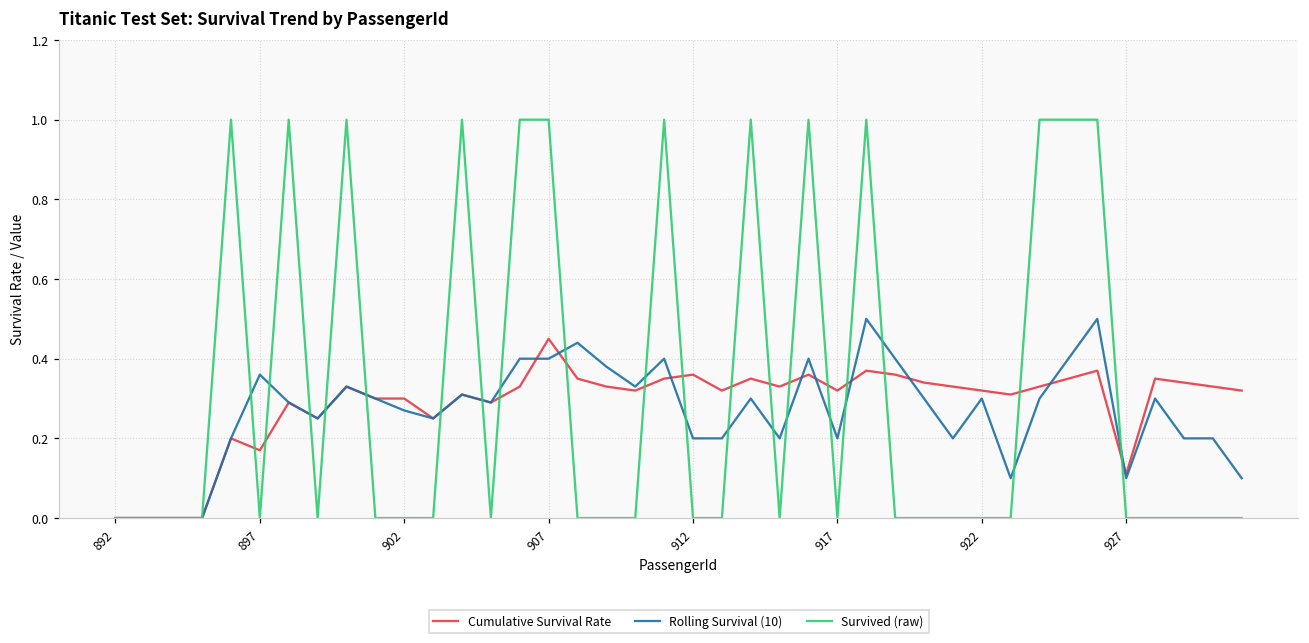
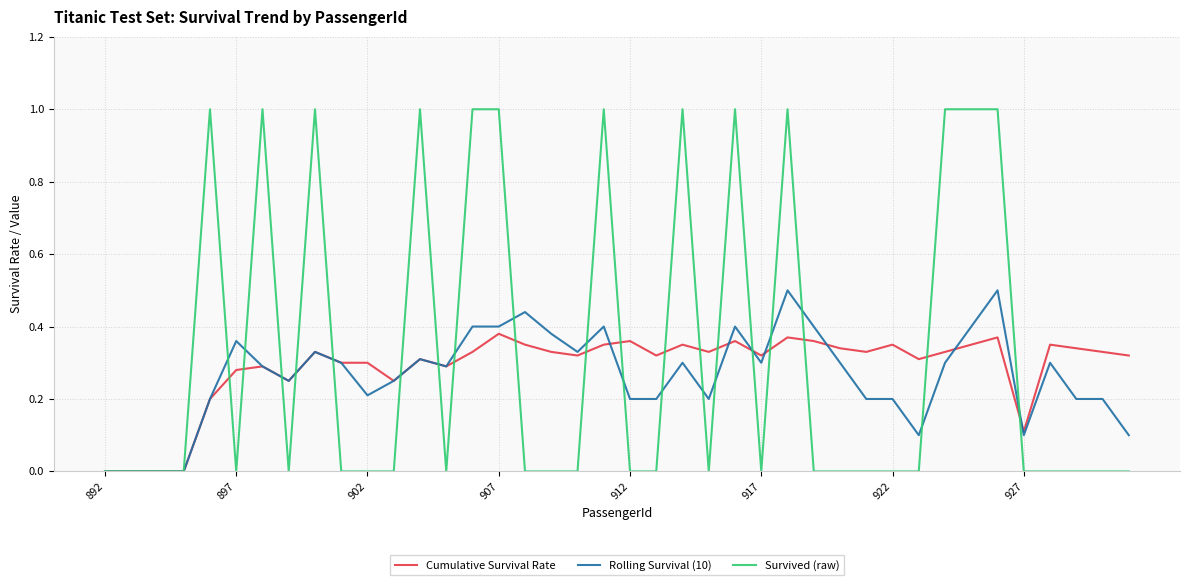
  {
    "Cumulative Survival Rate": {
-     "897": 0.17,
+     "897": 0.28,
      "902": 0.30,
-     "907": 0.45,
+     "907": 0.38,
      "912": 0.36,
      "917": 0.32,
-     "922": 0.32,
+     "922": 0.35,
      "927": 0.11
    },
    "Rolling Survival (10)": {
      "897": 0.36,
-     "902": 0.27,
+     "902": 0.21,
      "907": 0.40,
      "912": 0.20,
-     "917": 0.2,
-     "922": 0.3,
+     "917": 0.3,
+     "922": 0.2,
      "927": 0.10
    },
    "Survived (raw)": {
      "897": 0.00,
      "902": 0.00,
      "907": 1.00,
      "912": 0.00,
      "917": 0.00,
      "922": 0.00,
      "927": 0.00
    }
  }
